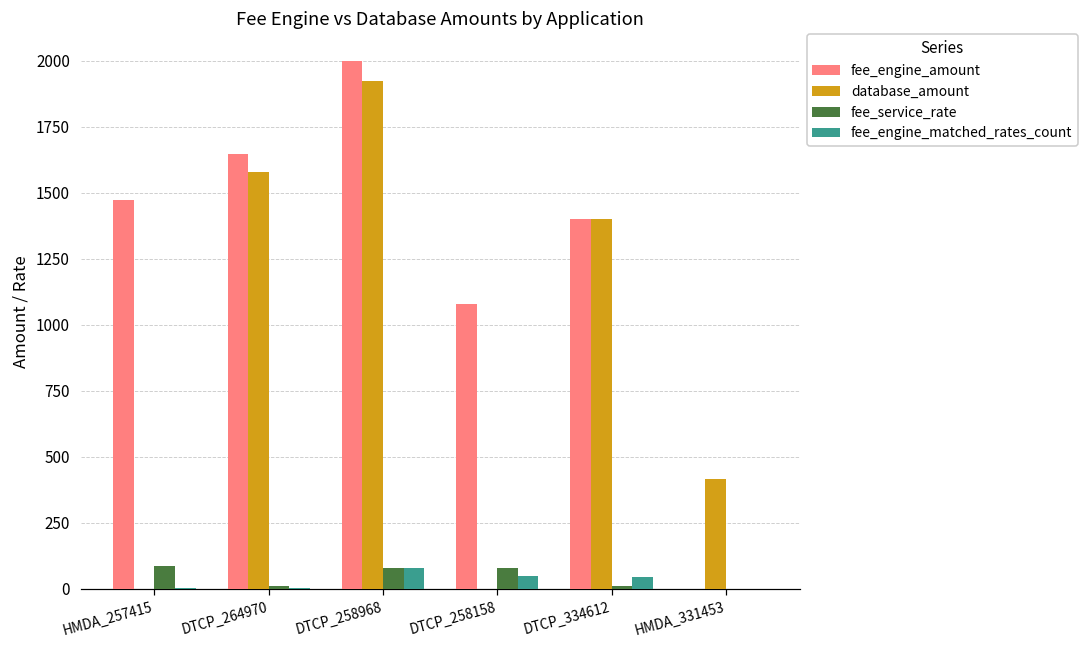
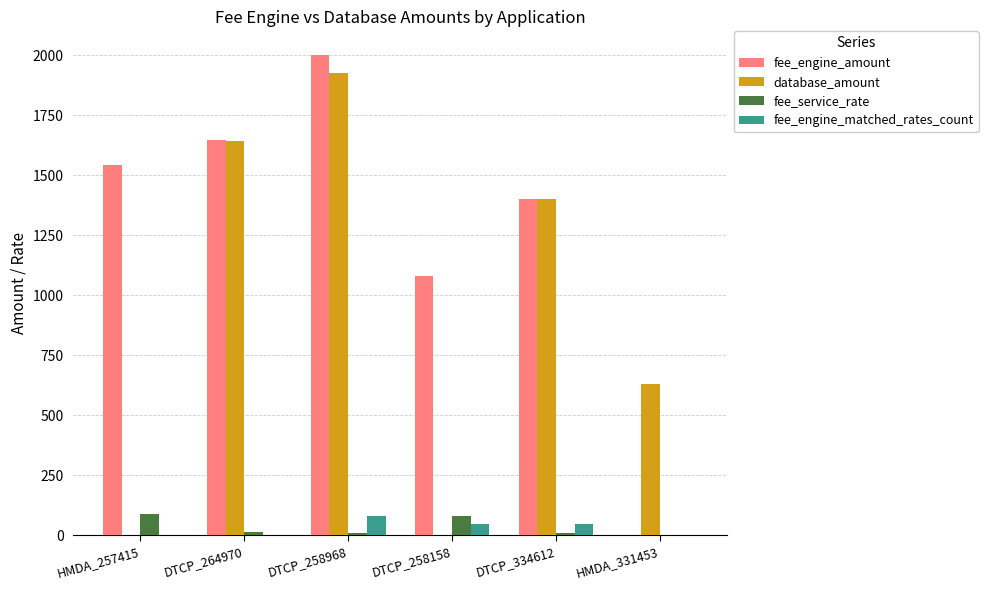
  {
    "fee_engine_amount": {
-     "HMDA_257415": 1470,
+     "HMDA_257415": 1540,
      "DTCP_264970": 1650,
      "DTCP_258968": 2000,
      "DTCP_258158": 1080,
      "DTCP_334612": 1400,
      "HMDA_331453": 0
    },
    "database_amount": {
      "HMDA_257415": 0,
-     "DTCP_264970": 1580,
+     "DTCP_264970": 1640,
      "DTCP_258968": 1930,
      "DTCP_258158": 0,
      "DTCP_334612": 1400,
-     "HMDA_331453": 420
+     "HMDA_331453": 630
    },
    "fee_service_rate": {
      "HMDA_257415": 90,
      "DTCP_264970": 10,
-     "DTCP_258968": 80,
+     "DTCP_258968": 10,
      "DTCP_258158": 80,
      "HMDA_331453": 0
    },
    "fee_engine_matched_rates_count": {
      "DTCP_258968": 80,
      "DTCP_258158": 50,
      "DTCP_334612": 50,
      "HMDA_331453": 0
    }
  }
